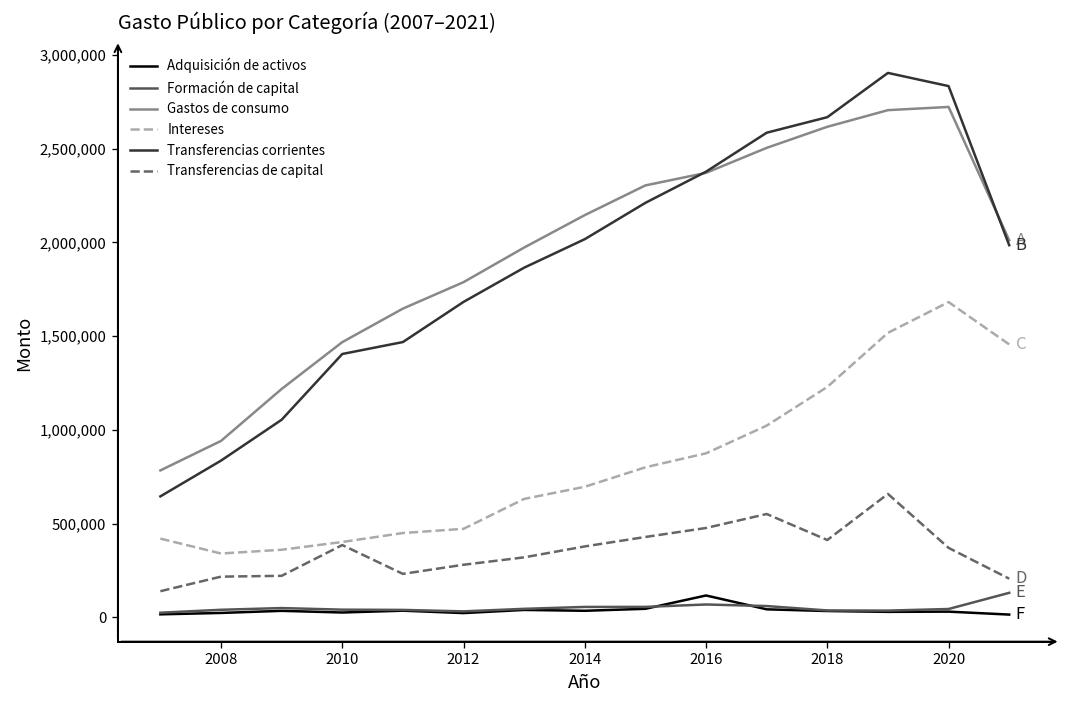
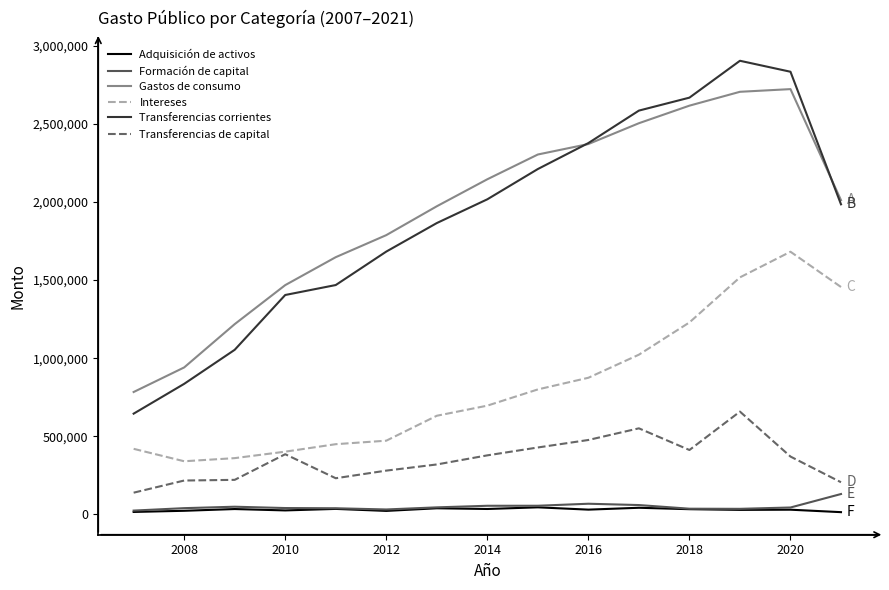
  {
    "Adquisición de activos": {
      "2008": "20,000",
      "2014": "30,000",
-     "2016": "120,000"
+     "2016": "30,000"
    }
  }
